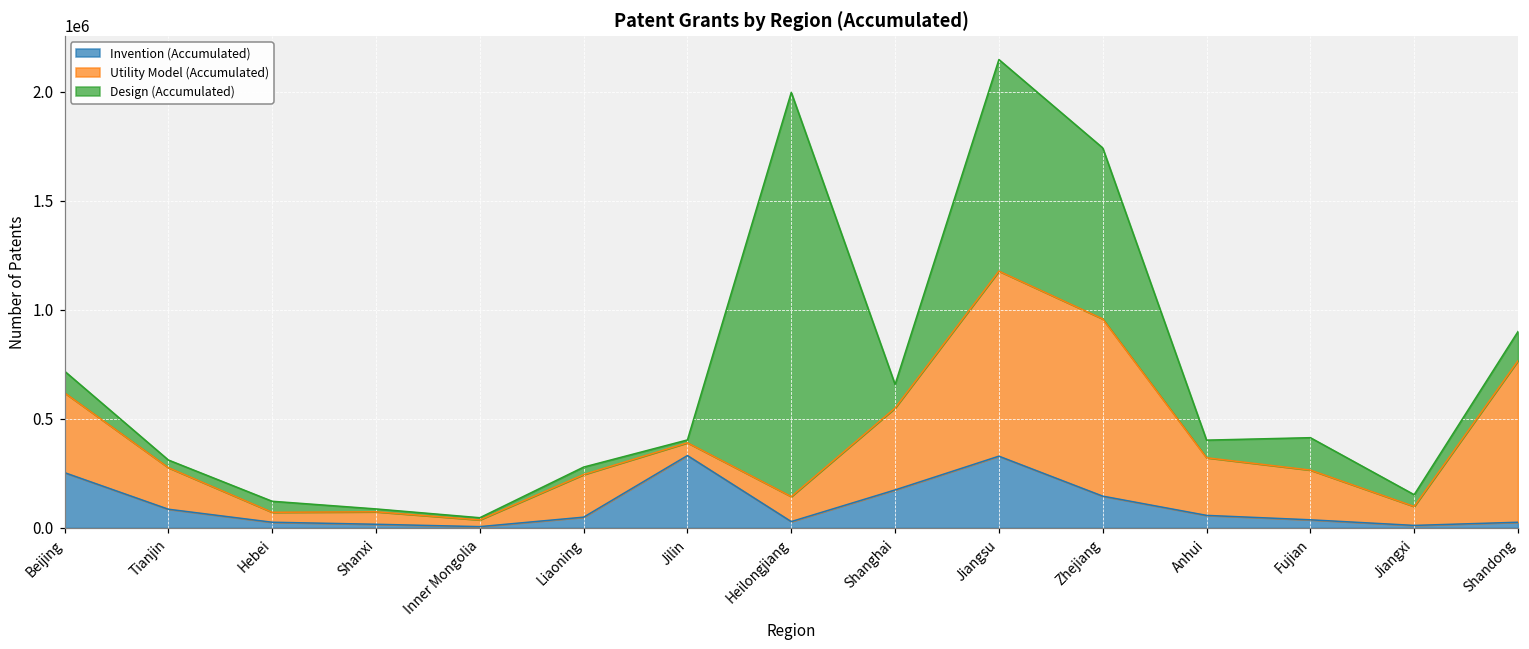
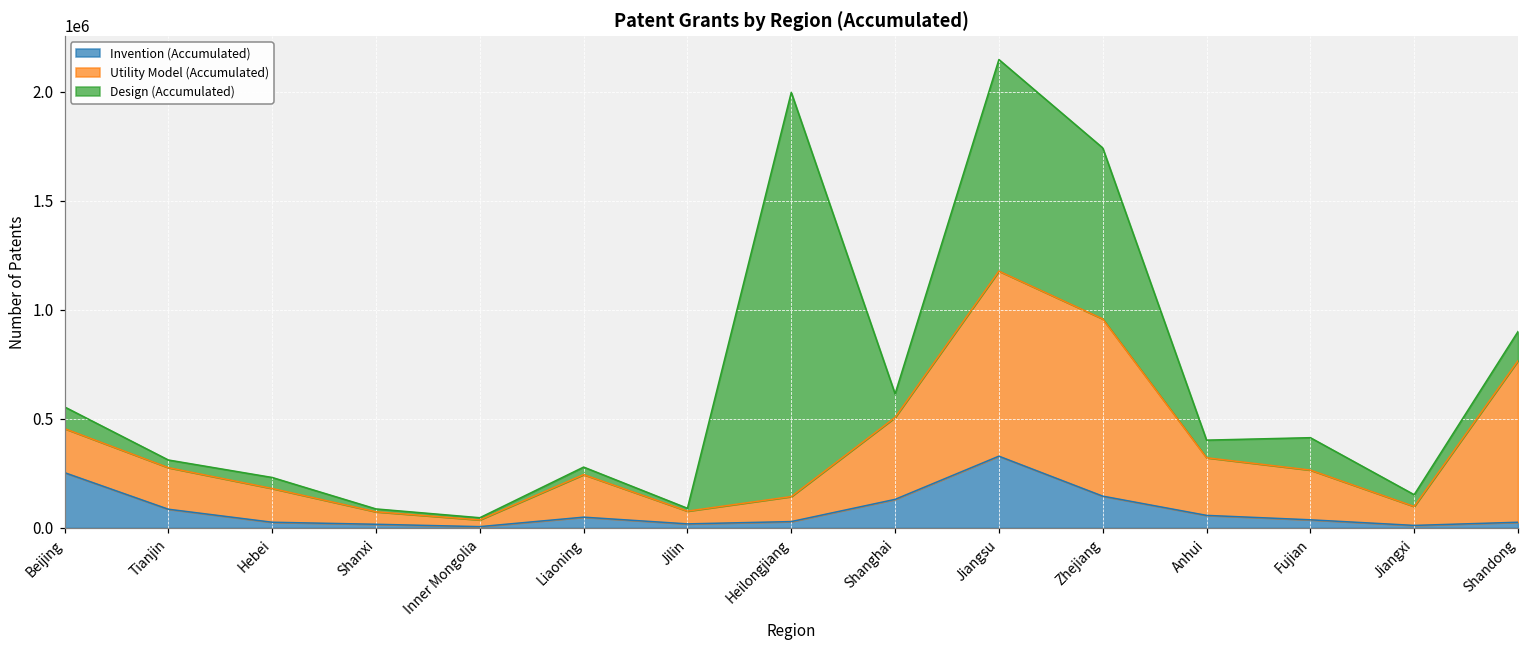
  {
    "Invention (Accumulated)": {
      "Beijing": 250000,
      "Tianjin": 90000,
      "Hebei": 30000,
      "Shanxi": 20000,
      "Inner Mongolia": 10000,
      "Liaoning": 50000,
-     "Jilin": 330000,
+     "Jilin": 20000,
      "Heilongjiang": 30000,
-     "Shanghai": 170000,
+     "Shanghai": 130000,
      "Jiangsu": 330000,
      "Zhejiang": 150000,
      "Anhui": 60000,
      "Fujian": 40000,
      "Jiangxi": 10000,
      "Shandong": 30000
    },
    "Utility Model (Accumulated)": {
-     "Beijing": 370000,
+     "Beijing": 200000,
      "Tianjin": 190000,
-     "Hebei": 50000,
+     "Hebei": 150000,
      "Shanxi": 60000,
      "Liaoning": 200000,
      "Jilin": 60000,
      "Heilongjiang": 110000,
      "Shanghai": 380000,
      "Jiangsu": 850000,
      "Zhejiang": 810000,
      "Anhui": 260000,
      "Fujian": 230000,
      "Jiangxi": 90000,
      "Shandong": 740000
    },
    "Design (Accumulated)": {
      "Beijing": 100000,
      "Tianjin": 40000,
      "Hebei": 50000,
      "Shanxi": 10000,
      "Liaoning": 30000,
      "Jilin": 10000,
      "Heilongjiang": 1850000,
      "Shanghai": 110000,
      "Jiangsu": 970000,
      "Zhejiang": 780000,
      "Anhui": 80000,
      "Fujian": 150000,
      "Jiangxi": 50000,
      "Shandong": 130000
    }
  }
